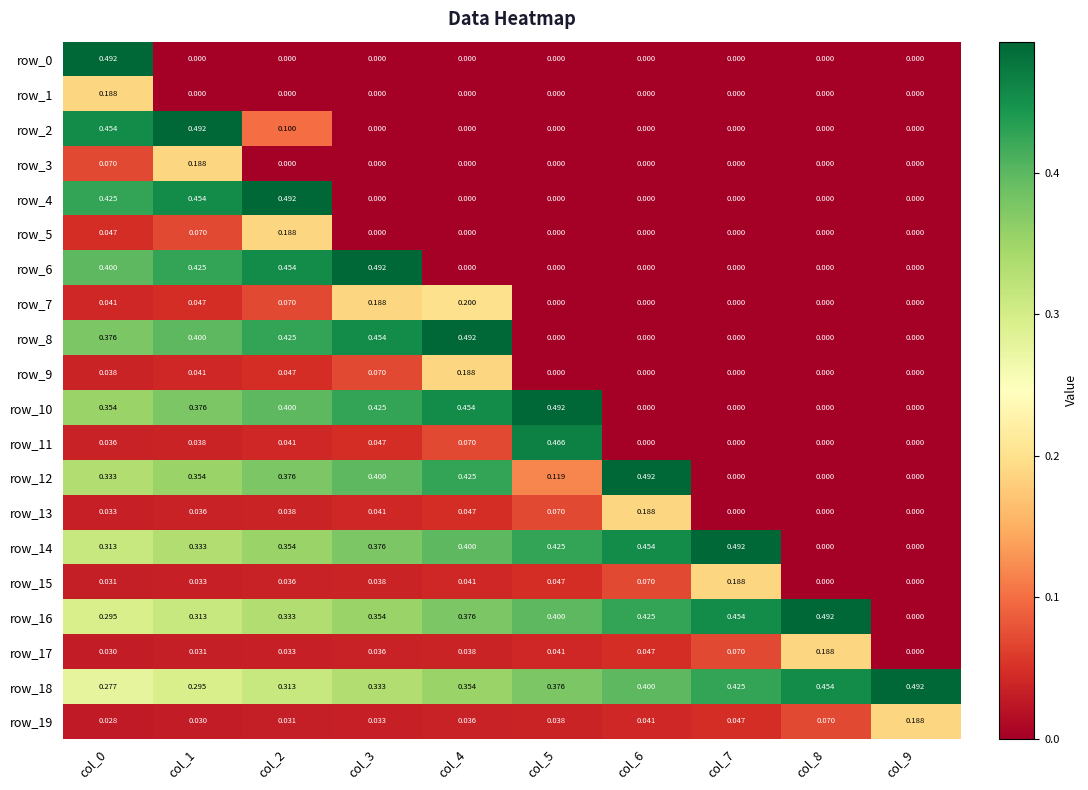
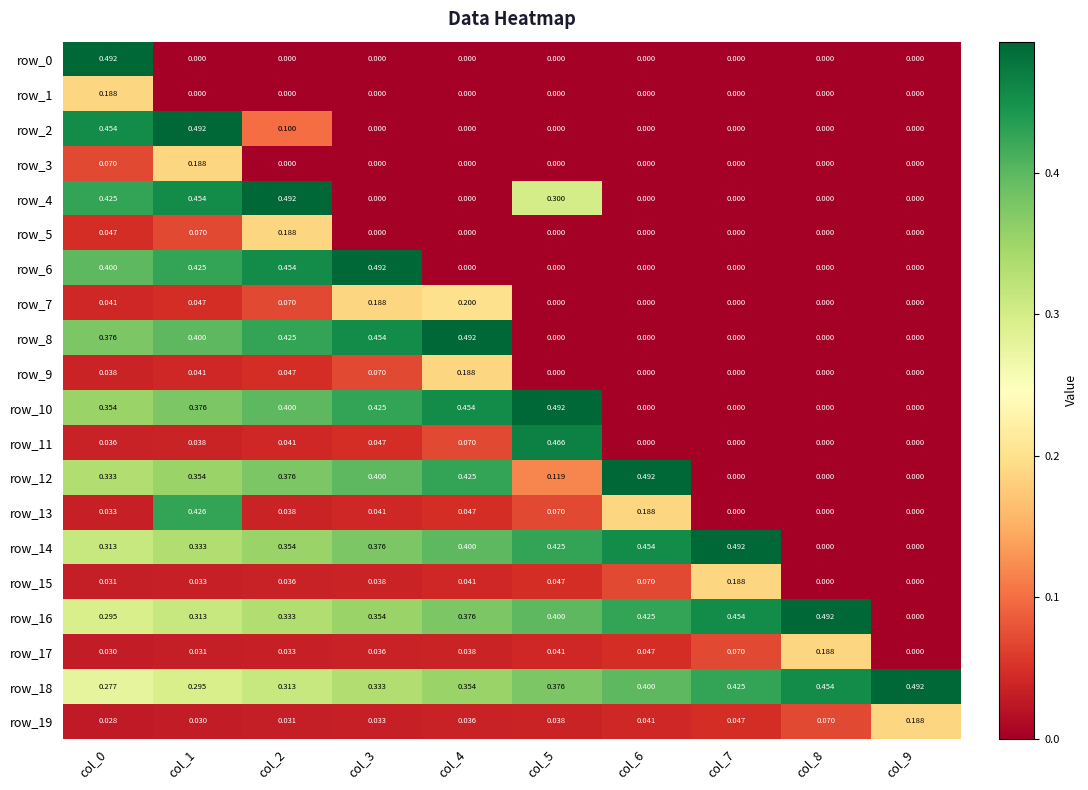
  {
    "row_0": {
      "col_0": 0.492,
      "col_1": 0.000,
      "col_2": 0.000,
      "col_3": 0.000,
      "col_4": 0.000,
      "col_5": 0.000,
      "col_6": 0.000,
      "col_7": 0.000,
      "col_8": 0.000,
      "col_9": 0.000
    },
    "row_1": {
      "col_0": 0.188,
      "col_1": 0.000,
      "col_2": 0.000,
      "col_3": 0.000,
      "col_4": 0.000,
      "col_5": 0.000,
      "col_6": 0.000,
      "col_7": 0.000,
      "col_8": 0.000,
      "col_9": 0.000
    },
    "row_2": {
      "col_0": 0.454,
      "col_1": 0.492,
      "col_2": 0.100,
      "col_3": 0.000,
      "col_4": 0.000,
      "col_5": 0.000,
      "col_6": 0.000,
      "col_7": 0.000,
      "col_8": 0.000,
      "col_9": 0.000
    },
    "row_3": {
      "col_0": 0.070,
      "col_1": 0.188,
      "col_2": 0.000,
      "col_3": 0.000,
      "col_4": 0.000,
      "col_5": 0.000,
      "col_6": 0.000,
      "col_7": 0.000,
      "col_8": 0.000,
      "col_9": 0.000
    },
    "row_4": {
      "col_0": 0.425,
      "col_1": 0.454,
      "col_2": 0.492,
      "col_3": 0.000,
      "col_4": 0.000,
-     "col_5": 0.000,
+     "col_5": 0.300,
      "col_6": 0.000,
      "col_7": 0.000,
      "col_8": 0.000,
      "col_9": 0.000
    },
    "row_5": {
      "col_0": 0.047,
      "col_1": 0.070,
      "col_2": 0.188,
      "col_3": 0.000,
      "col_4": 0.000,
      "col_5": 0.000,
      "col_6": 0.000,
      "col_7": 0.000,
      "col_8": 0.000,
      "col_9": 0.000
    },
    "row_6": {
      "col_0": 0.400,
      "col_1": 0.425,
      "col_2": 0.454,
      "col_3": 0.492,
      "col_4": 0.000,
      "col_5": 0.000,
      "col_6": 0.000,
      "col_7": 0.000,
      "col_8": 0.000,
      "col_9": 0.000
    },
    "row_7": {
      "col_0": 0.041,
      "col_1": 0.047,
      "col_2": 0.070,
      "col_3": 0.188,
      "col_4": 0.200,
      "col_5": 0.000,
      "col_6": 0.000,
      "col_7": 0.000,
      "col_8": 0.000,
      "col_9": 0.000
    },
    "row_8": {
      "col_0": 0.376,
      "col_1": 0.400,
      "col_2": 0.425,
      "col_3": 0.454,
      "col_4": 0.492,
      "col_5": 0.000,
      "col_6": 0.000,
      "col_7": 0.000,
      "col_8": 0.000,
      "col_9": 0.000
    },
    "row_9": {
      "col_0": 0.038,
      "col_1": 0.041,
      "col_2": 0.047,
      "col_3": 0.070,
      "col_4": 0.188,
      "col_5": 0.000,
      "col_6": 0.000,
      "col_7": 0.000,
      "col_8": 0.000,
      "col_9": 0.000
    },
    "row_10": {
      "col_0": 0.354,
      "col_1": 0.376,
      "col_2": 0.400,
      "col_3": 0.425,
      "col_4": 0.454,
      "col_5": 0.492,
      "col_6": 0.000,
      "col_7": 0.000,
      "col_8": 0.000,
      "col_9": 0.000
    },
    "row_11": {
      "col_0": 0.036,
      "col_1": 0.038,
      "col_2": 0.041,
      "col_3": 0.047,
      "col_4": 0.070,
      "col_5": 0.466,
      "col_6": 0.000,
      "col_7": 0.000,
      "col_8": 0.000,
      "col_9": 0.000
    },
    "row_12": {
      "col_0": 0.333,
      "col_1": 0.354,
      "col_2": 0.376,
      "col_3": 0.400,
      "col_4": 0.425,
      "col_5": 0.119,
      "col_6": 0.492,
      "col_7": 0.000,
      "col_8": 0.000,
      "col_9": 0.000
    },
    "row_13": {
      "col_0": 0.033,
-     "col_1": 0.036,
+     "col_1": 0.426,
      "col_2": 0.038,
      "col_3": 0.041,
      "col_4": 0.047,
      "col_5": 0.070,
      "col_6": 0.188,
      "col_7": 0.000,
      "col_8": 0.000,
      "col_9": 0.000
    },
    "row_14": {
      "col_0": 0.313,
      "col_1": 0.333,
      "col_2": 0.354,
      "col_3": 0.376,
      "col_4": 0.400,
      "col_5": 0.425,
      "col_6": 0.454,
      "col_7": 0.492,
      "col_8": 0.000,
      "col_9": 0.000
    },
    "row_15": {
      "col_0": 0.031,
      "col_1": 0.033,
      "col_2": 0.036,
      "col_3": 0.038,
      "col_4": 0.041,
      "col_5": 0.047,
      "col_6": 0.070,
      "col_7": 0.188,
      "col_8": 0.000,
      "col_9": 0.000
    },
    "row_16": {
      "col_0": 0.295,
      "col_1": 0.313,
      "col_2": 0.333,
      "col_3": 0.354,
      "col_4": 0.376,
      "col_5": 0.400,
      "col_6": 0.425,
      "col_7": 0.454,
      "col_8": 0.492,
      "col_9": 0.000
    },
    "row_17": {
      "col_0": 0.030,
      "col_1": 0.031,
      "col_2": 0.033,
      "col_3": 0.036,
      "col_4": 0.038,
      "col_5": 0.041,
      "col_6": 0.047,
      "col_7": 0.070,
      "col_8": 0.188,
      "col_9": 0.000
    },
    "row_18": {
      "col_0": 0.277,
      "col_1": 0.295,
      "col_2": 0.313,
      "col_3": 0.333,
      "col_4": 0.354,
      "col_5": 0.376,
      "col_6": 0.400,
      "col_7": 0.425,
      "col_8": 0.454,
      "col_9": 0.492
    },
    "row_19": {
      "col_0": 0.028,
      "col_1": 0.030,
      "col_2": 0.031,
      "col_3": 0.033,
      "col_4": 0.036,
      "col_5": 0.038,
      "col_6": 0.041,
      "col_7": 0.047,
      "col_8": 0.070,
      "col_9": 0.188
    }
  }
